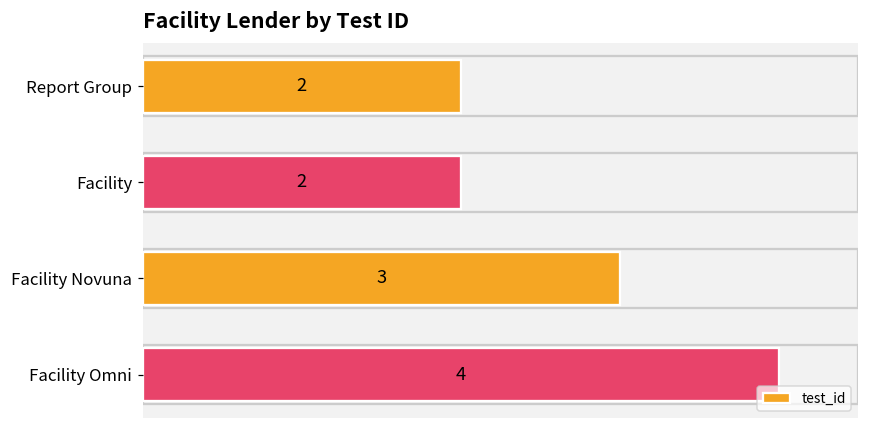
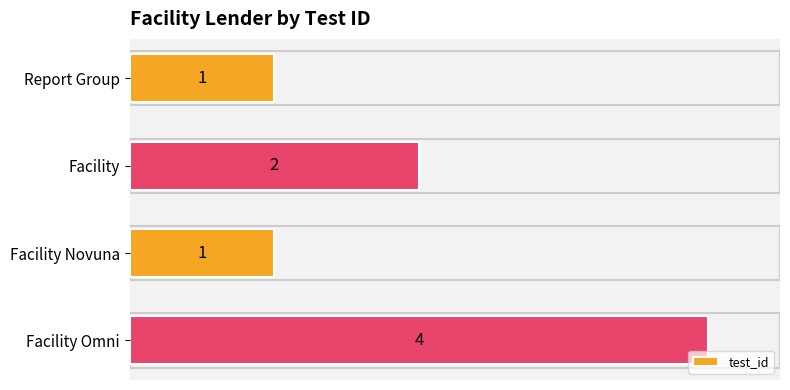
  {
-   "Report Group": 2,
+   "Report Group": 1,
    "Facility": 2,
-   "Facility Novuna": 3,
+   "Facility Novuna": 1,
    "Facility Omni": 4
  }
